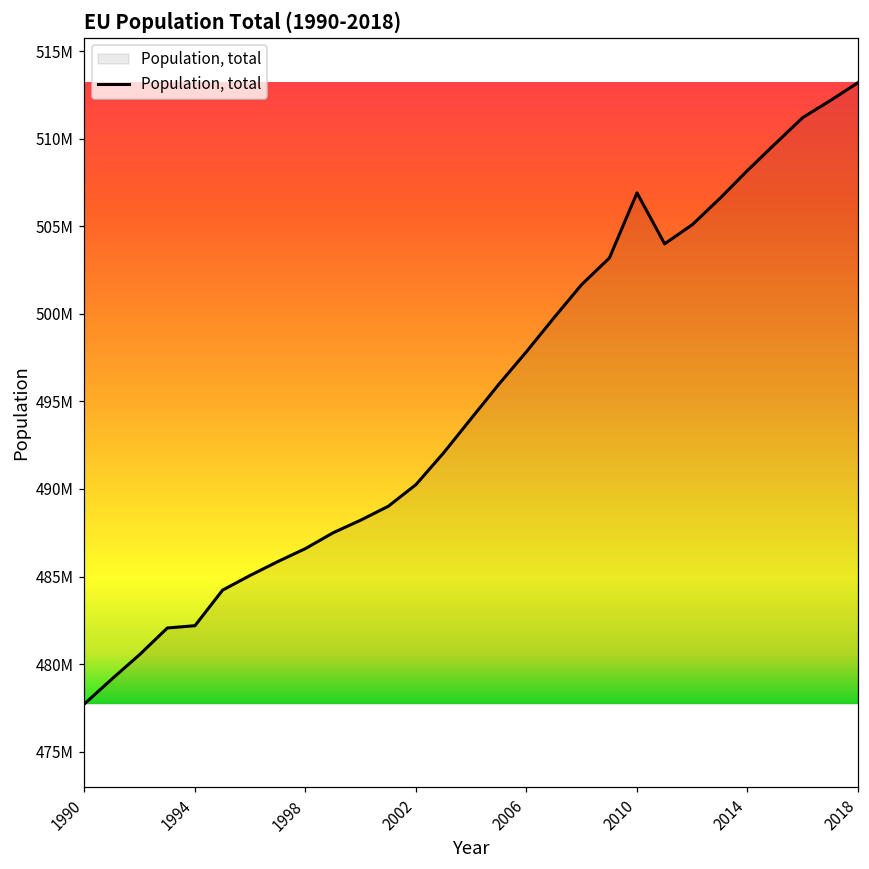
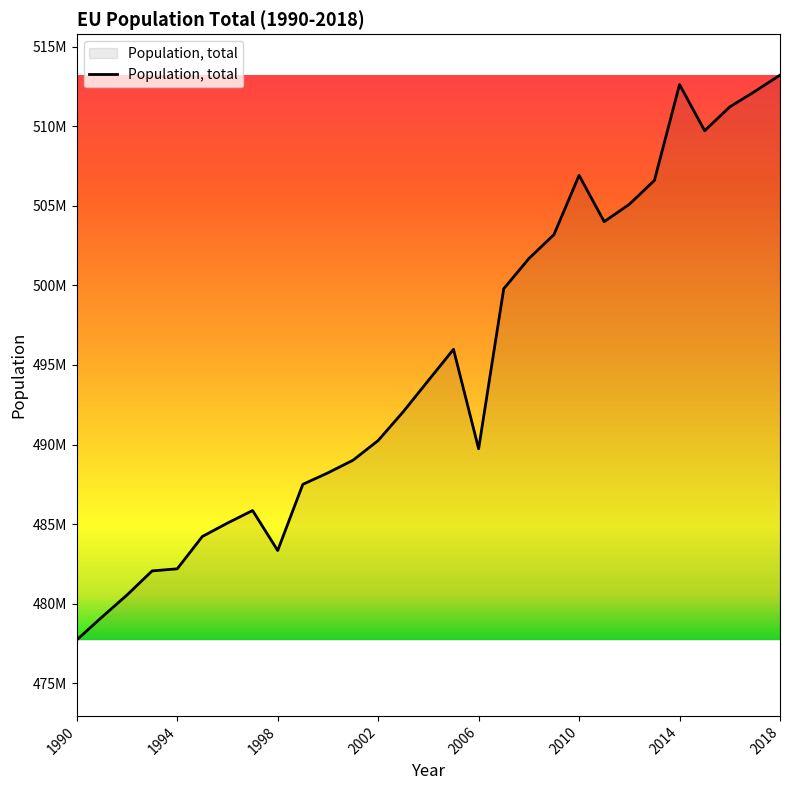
  {
    "1990": 477700000,
    "1994": 482200000,
-   "1998": 486600000,
+   "1998": 483300000,
    "2002": 490300000,
-   "2006": 497800000,
+   "2006": 489700000,
    "2010": 506900000,
-   "2014": 508200000,
+   "2014": 512600000,
    "2018": 513200000
  }
